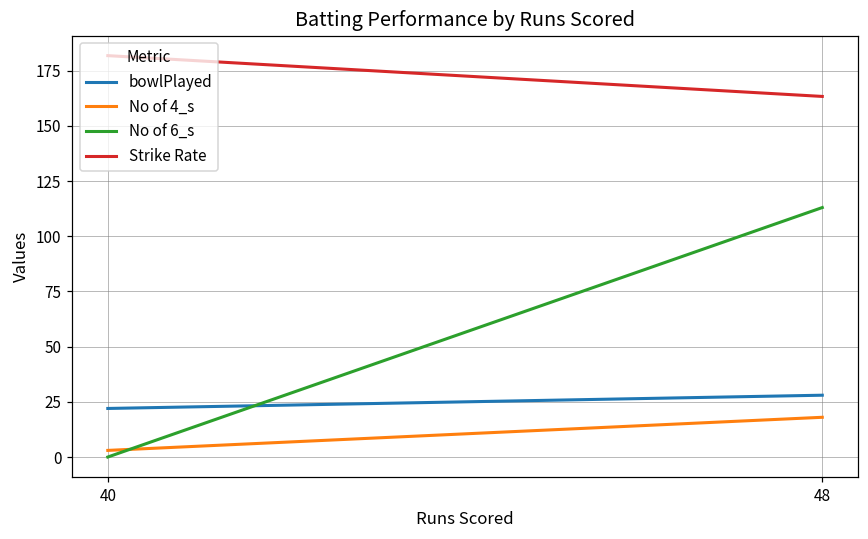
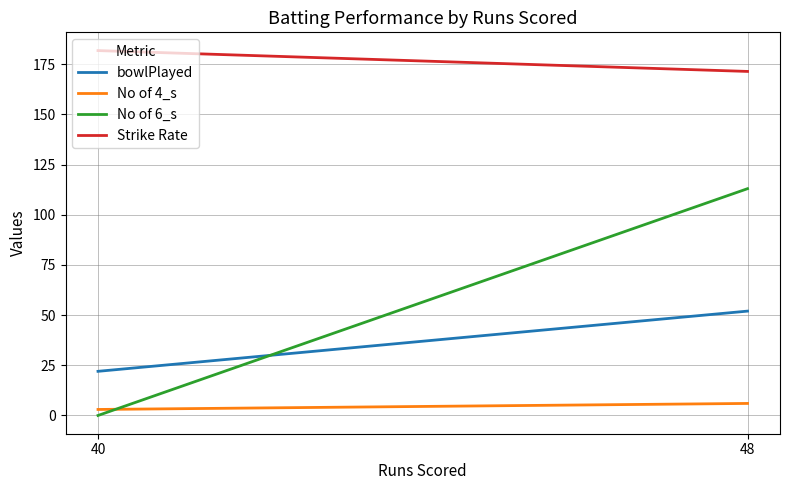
  {
    "bowlPlayed": {
      "40": 22,
-     "48": 28
+     "48": 52
    },
    "No of 4_s": {
      "40": 3,
-     "48": 18
+     "48": 6
    },
    "No of 6_s": {
      "40": 0,
      "48": 113
    },
    "Strike Rate": {
-     "48": 163
+     "48": 171
    }
  }
